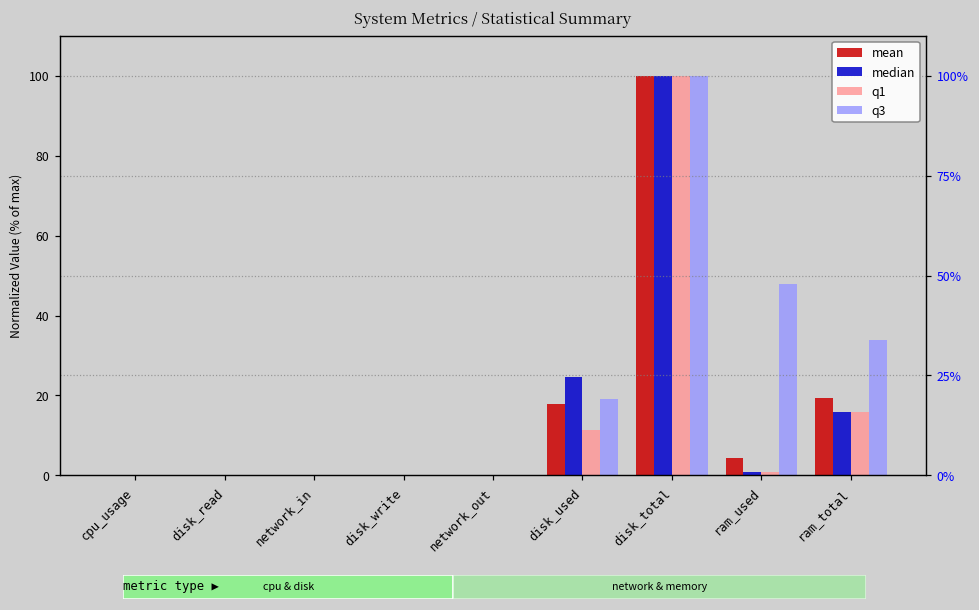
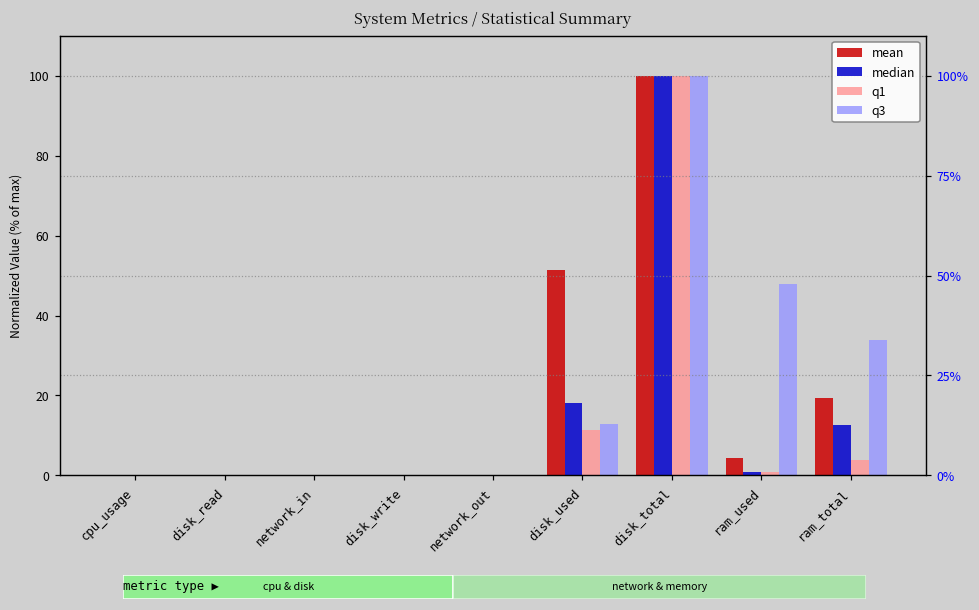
  {
    "mean": {
-     "disk_used": 18,
+     "disk_used": 51,
      "disk_total": 100,
      "ram_used": 4,
      "ram_total": 19
    },
    "median": {
      "network_out": 0,
-     "disk_used": 25,
+     "disk_used": 18,
      "disk_total": 100,
      "ram_used": 1,
-     "ram_total": 16
+     "ram_total": 13
    },
    "q1": {
      "network_in": 0,
      "network_out": 0,
      "disk_used": 11,
      "disk_total": 100,
      "ram_used": 1,
-     "ram_total": 16
+     "ram_total": 4
    },
    "q3": {
      "network_out": 0,
-     "disk_used": 19,
+     "disk_used": 13,
      "disk_total": 100,
      "ram_used": 48,
      "ram_total": 34
    }
  }
